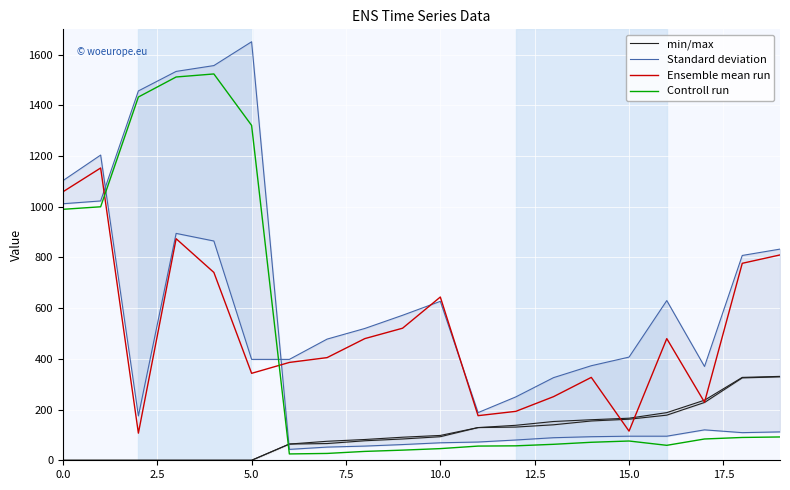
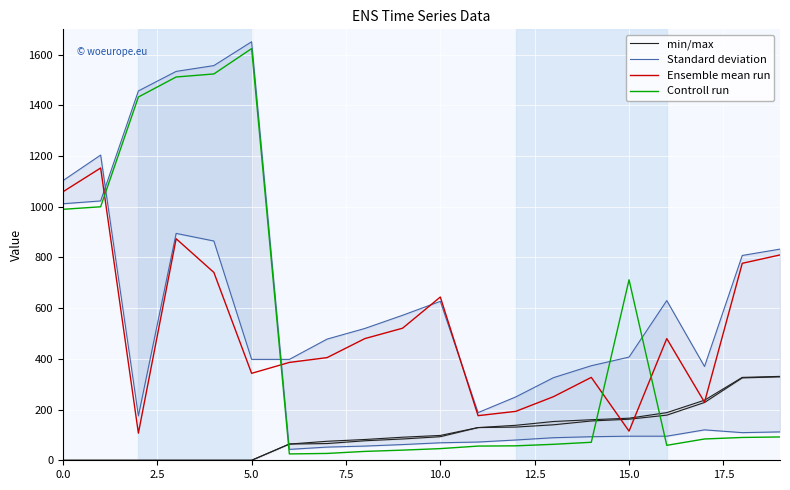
  {
    "Ensemble mean run": {
      "0.0": 1060,
      "5.0": 340,
      "10.0": 640,
      "15.0": 120
    },
    "Controll run": {
      "0.0": 990,
-     "5.0": 1320,
+     "5.0": 1620,
      "10.0": 50,
-     "15.0": 80
+     "15.0": 710
    }
  }
